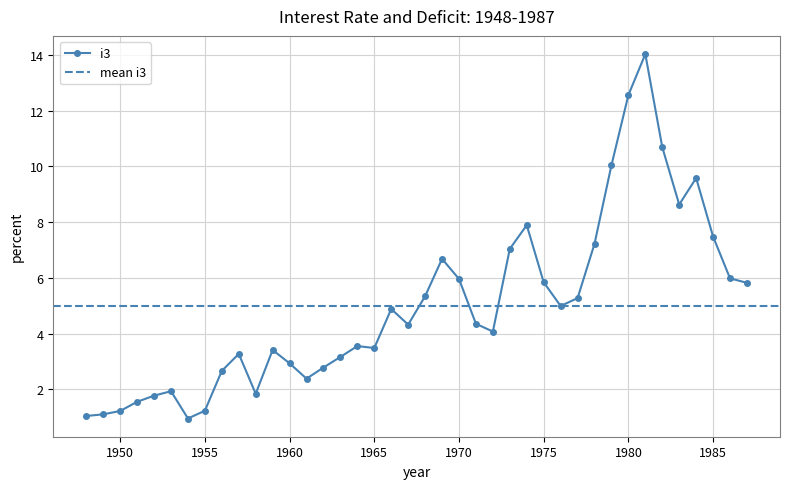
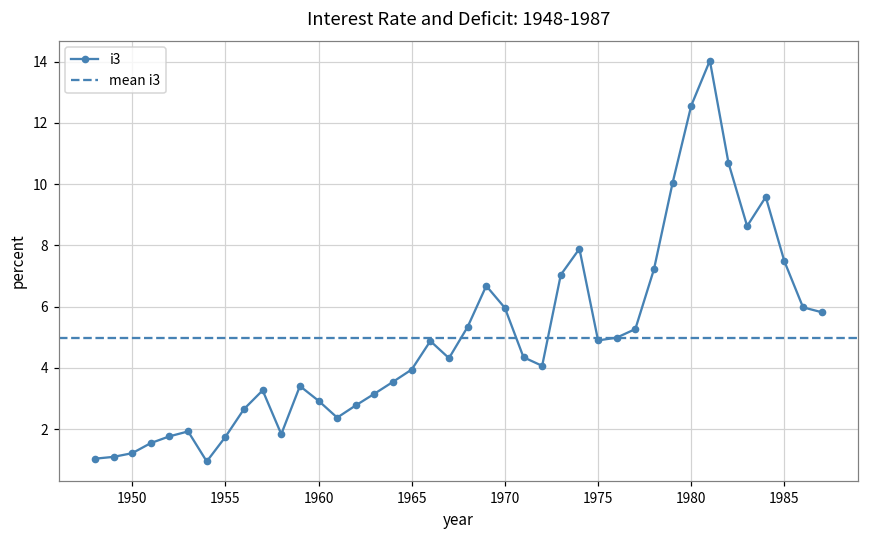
  {
    "1950": 1.2,
-   "1955": 1.2,
+   "1955": 1.8,
    "1960": 2.9,
-   "1965": 3.5,
+   "1965": 4.0,
    "1970": 6.0,
-   "1975": 5.8,
+   "1975": 4.9,
    "1980": 12.6,
    "1985": 7.5
  }
